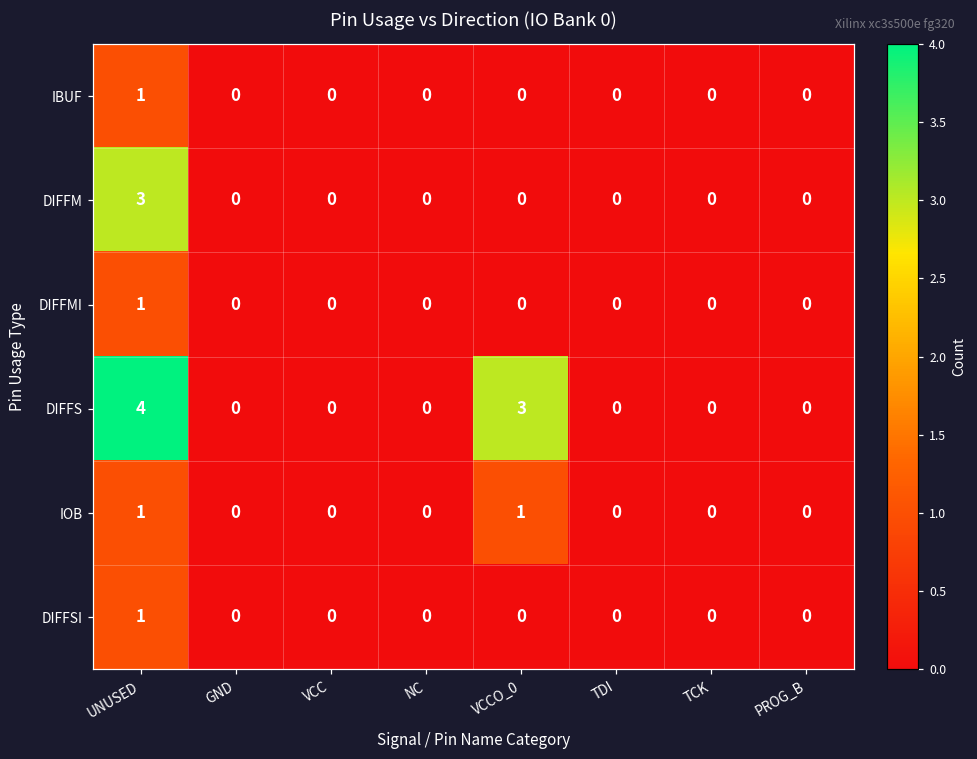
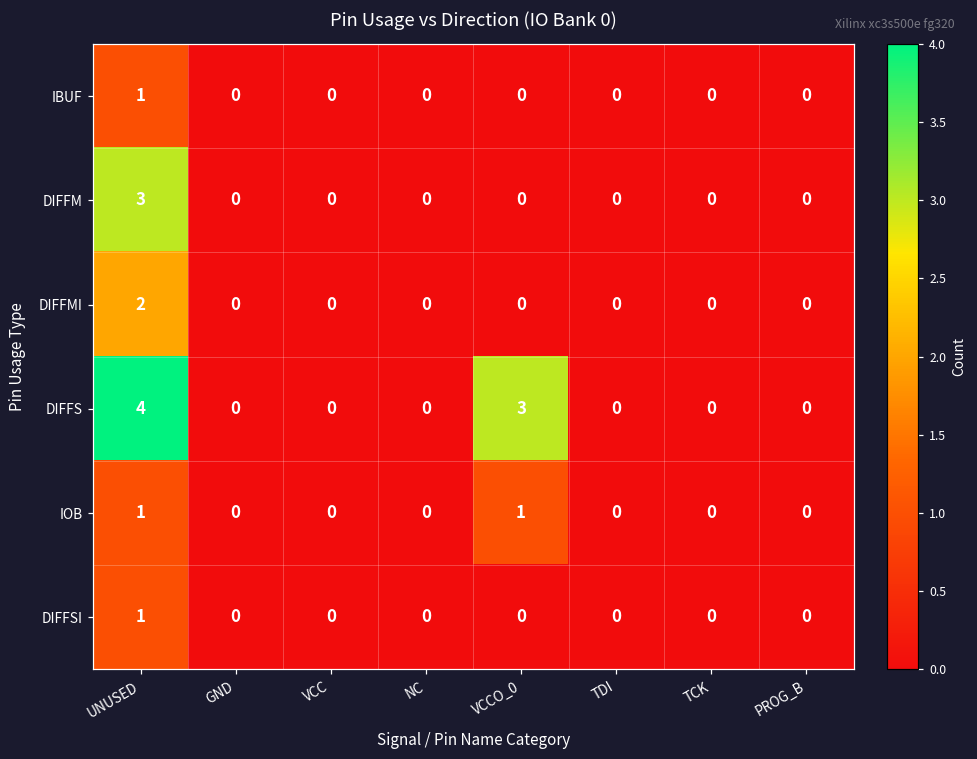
  {
    "IBUF": {
      "UNUSED": 1,
      "GND": 0,
      "VCC": 0,
      "NC": 0,
      "VCCO_0": 0,
      "TDI": 0,
      "TCK": 0,
      "PROG_B": 0
    },
    "DIFFM": {
      "UNUSED": 3,
      "GND": 0,
      "VCC": 0,
      "NC": 0,
      "VCCO_0": 0,
      "TDI": 0,
      "TCK": 0,
      "PROG_B": 0
    },
    "DIFFMI": {
-     "UNUSED": 1,
+     "UNUSED": 2,
      "GND": 0,
      "VCC": 0,
      "NC": 0,
      "VCCO_0": 0,
      "TDI": 0,
      "TCK": 0,
      "PROG_B": 0
    },
    "DIFFS": {
      "UNUSED": 4,
      "GND": 0,
      "VCC": 0,
      "NC": 0,
      "VCCO_0": 3,
      "TDI": 0,
      "TCK": 0,
      "PROG_B": 0
    },
    "IOB": {
      "UNUSED": 1,
      "GND": 0,
      "VCC": 0,
      "NC": 0,
      "VCCO_0": 1,
      "TDI": 0,
      "TCK": 0,
      "PROG_B": 0
    },
    "DIFFSI": {
      "UNUSED": 1,
      "GND": 0,
      "VCC": 0,
      "NC": 0,
      "VCCO_0": 0,
      "TDI": 0,
      "TCK": 0,
      "PROG_B": 0
    }
  }
